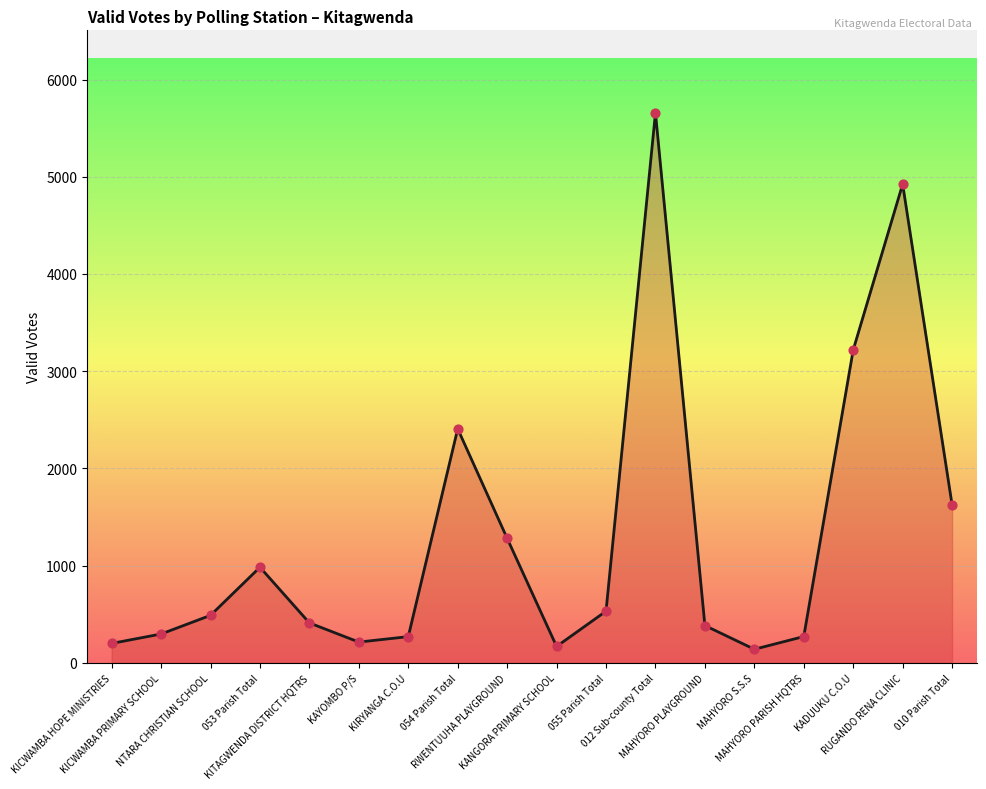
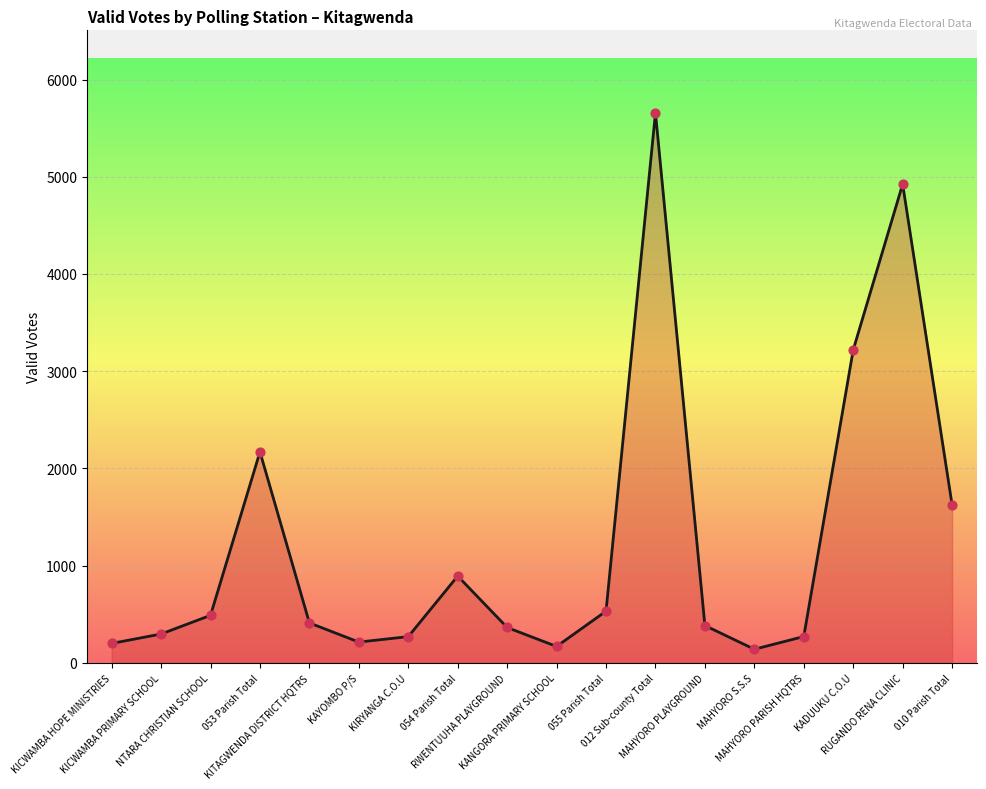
  {
    "KICWAMBA HOPE MINISTRIES": 200,
    "KICWAMBA PRIMARY SCHOOL": 300,
    "NTARA CHRISTIAN SCHOOL": 500,
-   "053 Parish Total": 1000,
+   "053 Parish Total": 2200,
    "KITAGWENDA DISTRICT HQTRS": 400,
    "KAYOMBO P/S": 200,
    "KIRYANGA C.O.U": 300,
-   "054 Parish Total": 2400,
-   "RWENTUUHA PLAYGROUND": 1300,
+   "054 Parish Total": 900,
+   "RWENTUUHA PLAYGROUND": 400,
    "KANGORA PRIMARY SCHOOL": 200,
    "055 Parish Total": 500,
    "012 Sub-county Total": 5700,
    "MAHYORO PLAYGROUND": 400,
    "MAHYORO S.S.S": 100,
    "MAHYORO PARISH HQTRS": 300,
    "KADUUKU C.O.U": 3200,
    "RUGANDO RENA CLINIC": 4900,
    "010 Parish Total": 1600
  }
